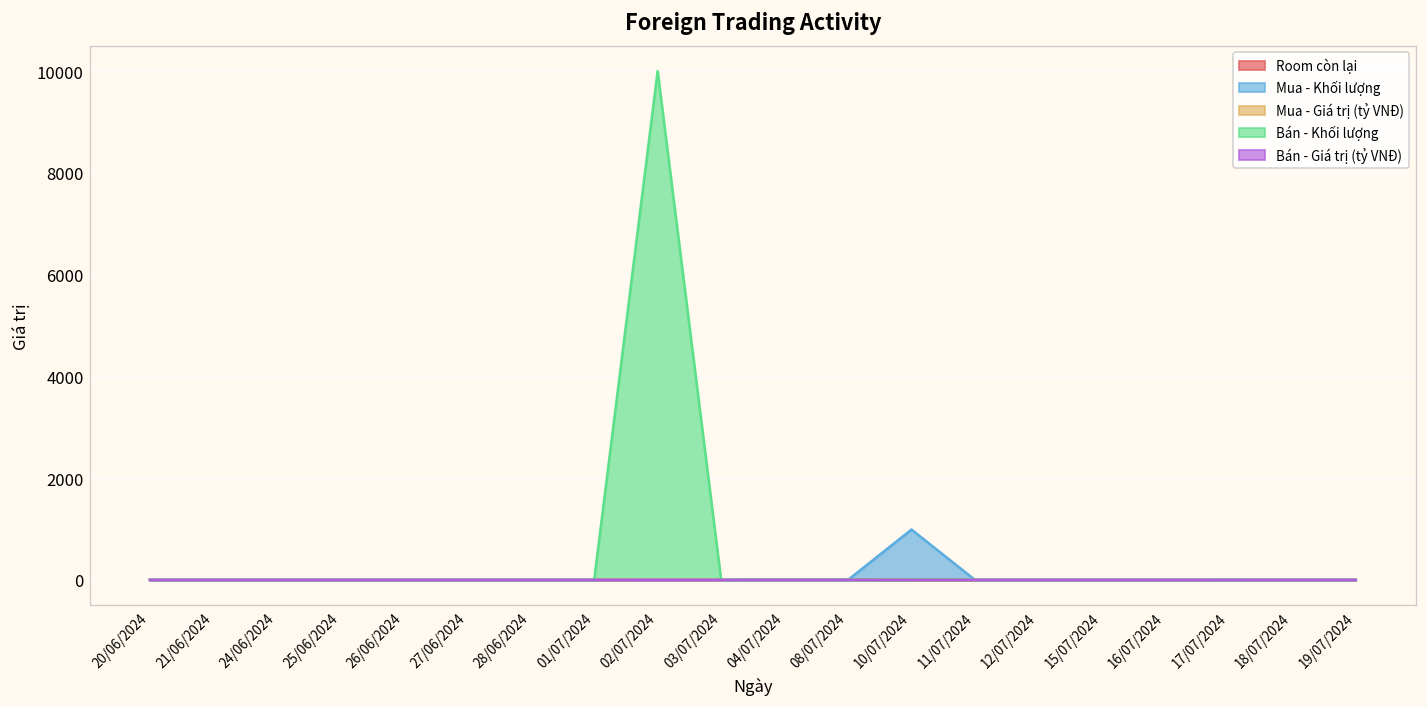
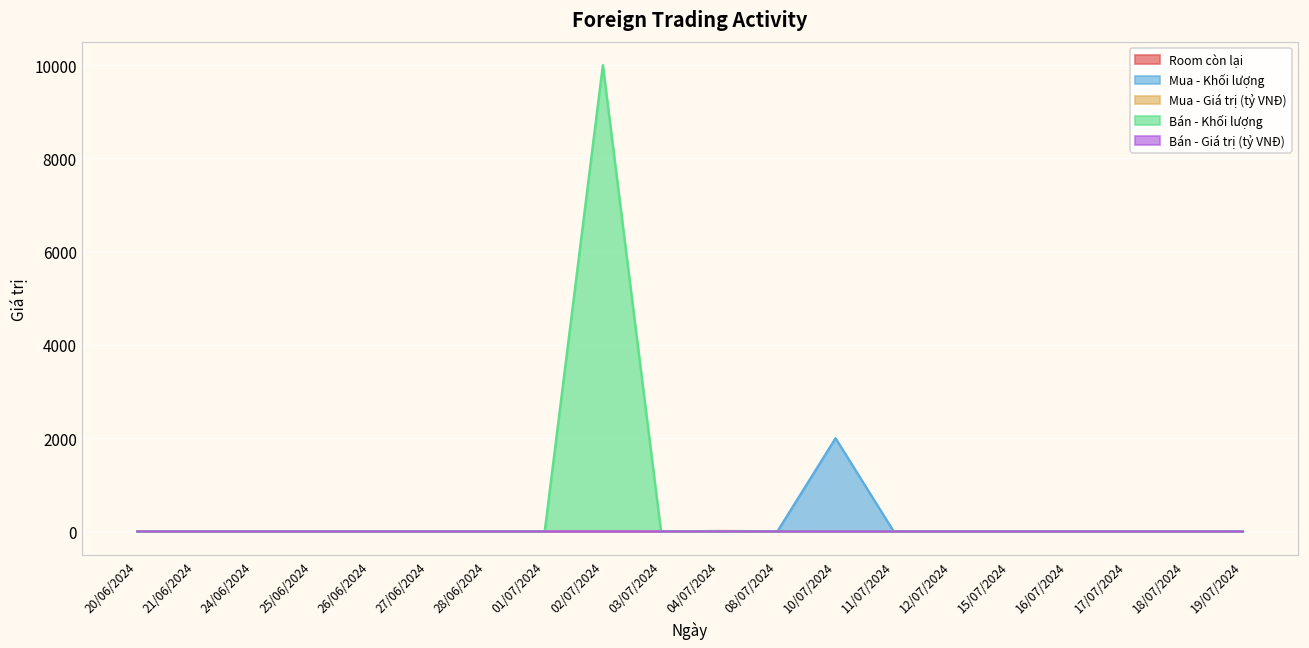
  {
    "Mua - Khối lượng": {
-     "10/07/2024": 1000
+     "10/07/2024": 2000
    },
    "Bán - Khối lượng": {
      "02/07/2024": 10000
    }
  }
